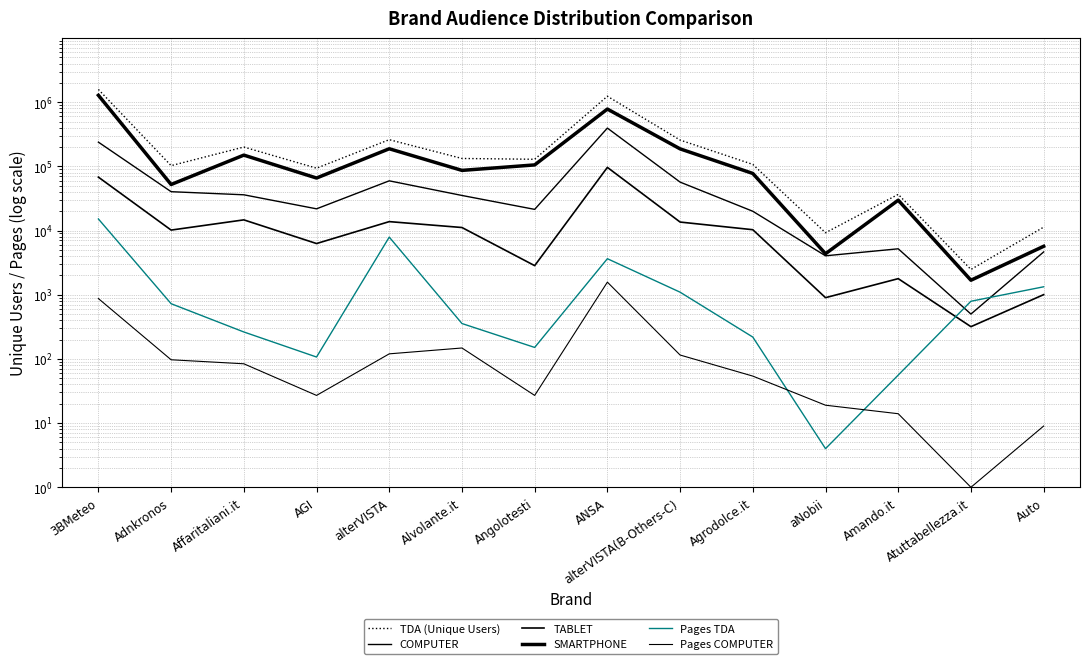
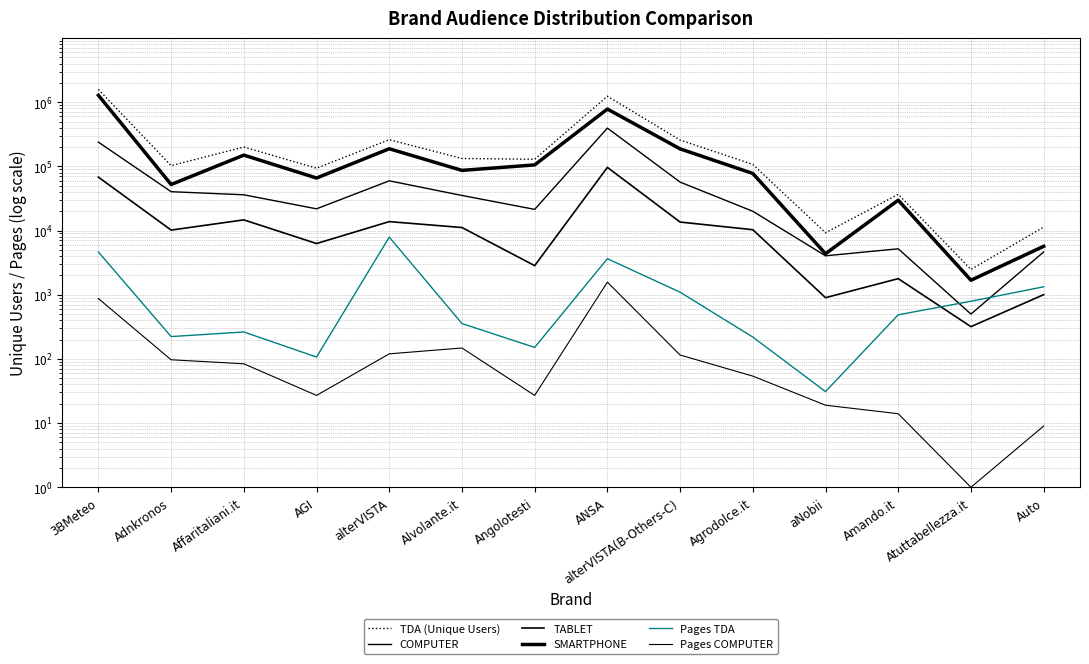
  {
    "Pages TDA": {
-     "3BMeteo": 15000,
-     "Adnkronos": 700,
+     "3BMeteo": 5000,
+     "Adnkronos": 220,
      "Affaritaliani.it": 260,
      "AGI": 110,
      "alterVISTA": 8000,
      "Alvolante.it": 400,
      "Angolotesti": 150,
      "ANSA": 4000,
      "alterVISTA(B-Others-C)": 1100,
      "Agrodolce.it": 220,
-     "aNobii": 4,
-     "Amando.it": 60,
+     "aNobii": 30,
+     "Amando.it": 500,
      "Atuttabellezza.it": 800,
      "Auto": 1300
    }
  }
